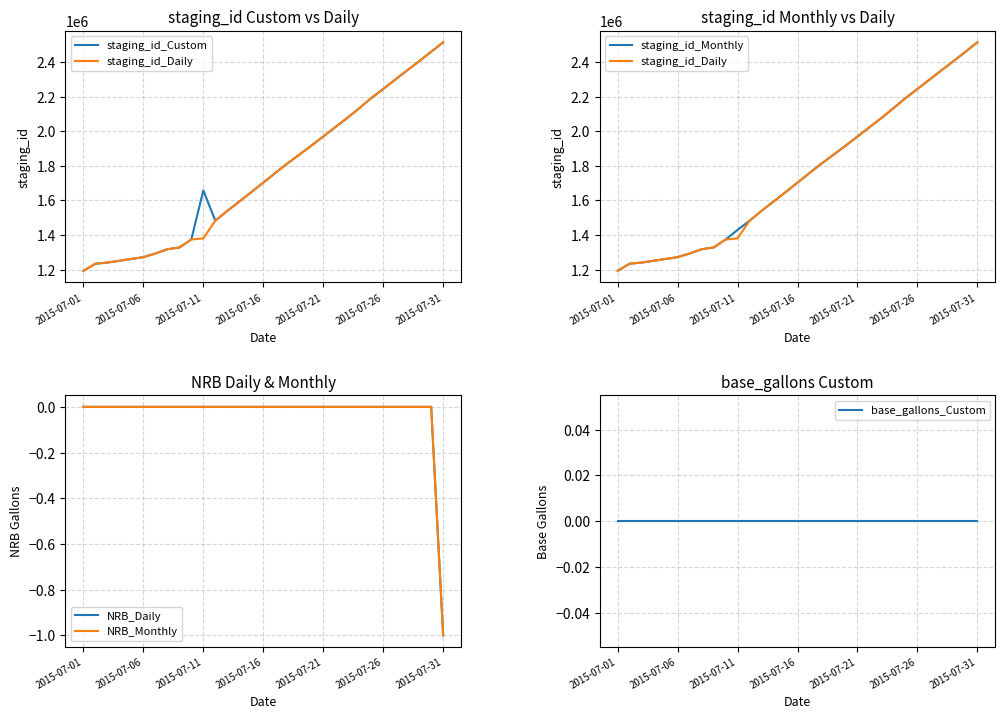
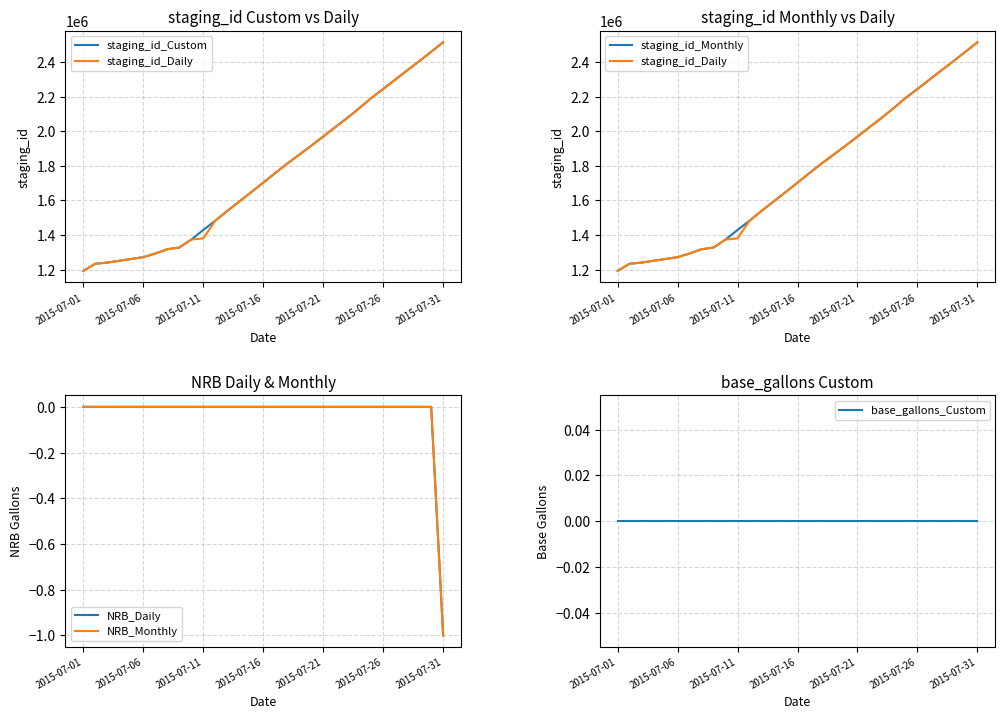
  {
    "staging_id Custom vs Daily": {
      "staging_id_Custom": {
-       "2015-07-11": 1660000
+       "2015-07-11": 1430000
      },
      "staging_id_Daily": {
        "2015-07-11": 1380000
      }
    },
    "staging_id Monthly vs Daily": {
      "staging_id_Monthly": {
        "2015-07-11": 1430000
      },
      "staging_id_Daily": {
        "2015-07-11": 1380000
      }
    },
    "NRB Daily & Monthly": {
      "2015-07-01": 0.00,
      "2015-07-06": 0.00,
      "2015-07-11": 0.00,
      "2015-07-16": 0.00,
      "2015-07-21": 0.00,
      "2015-07-26": 0.00,
      "2015-07-31": -1.00
    },
    "base_gallons Custom": {
      "2015-07-01": 0.000,
      "2015-07-06": 0.000,
      "2015-07-11": 0.000,
      "2015-07-16": 0.000,
      "2015-07-21": 0.000,
      "2015-07-26": 0.000,
      "2015-07-31": 0.000
    }
  }
